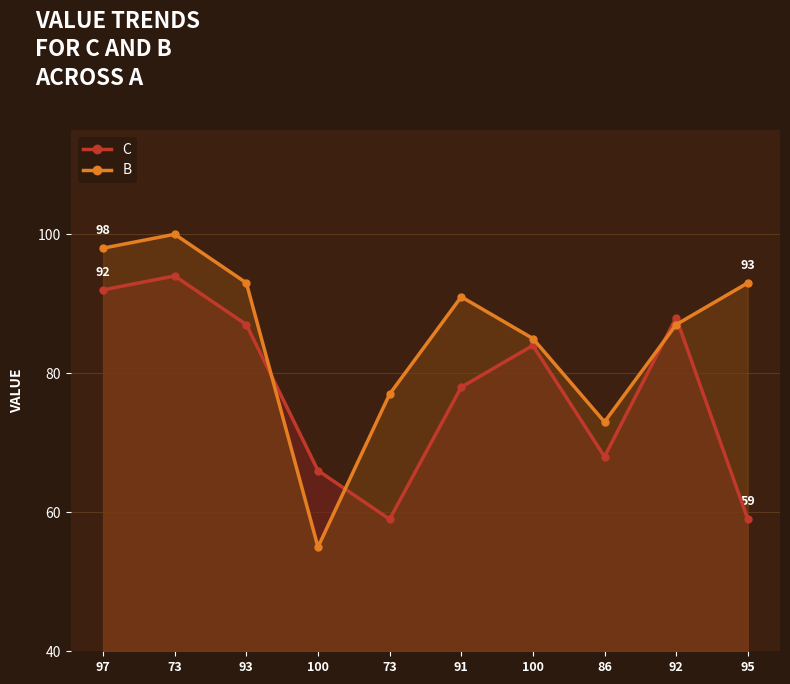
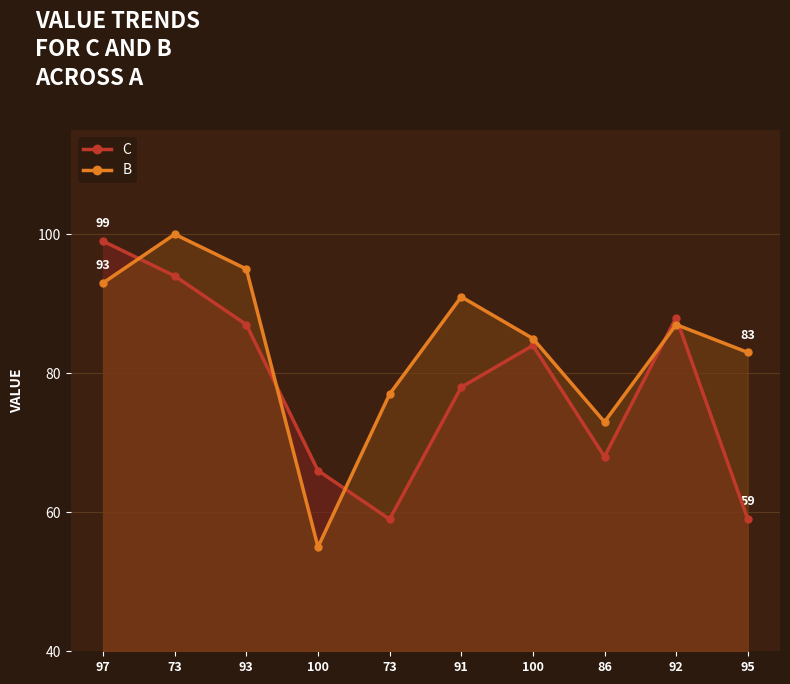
  {
    "C": {
-     "97": 92,
+     "97": 99,
      "95": 59
    },
    "B": {
-     "97": 98,
-     "93": 93,
-     "95": 93
+     "97": 93,
+     "93": 95,
+     "95": 83
    }
  }
